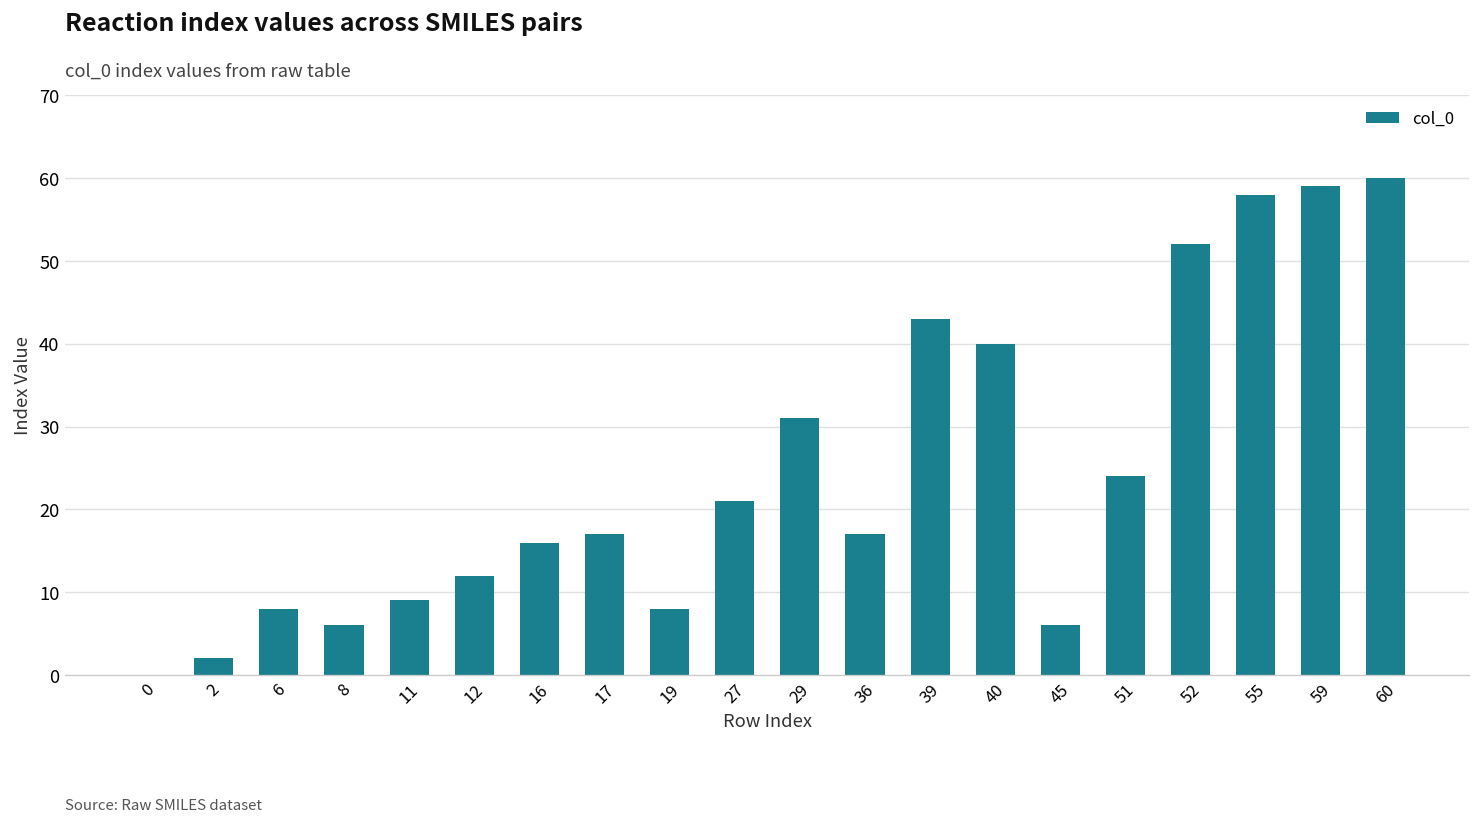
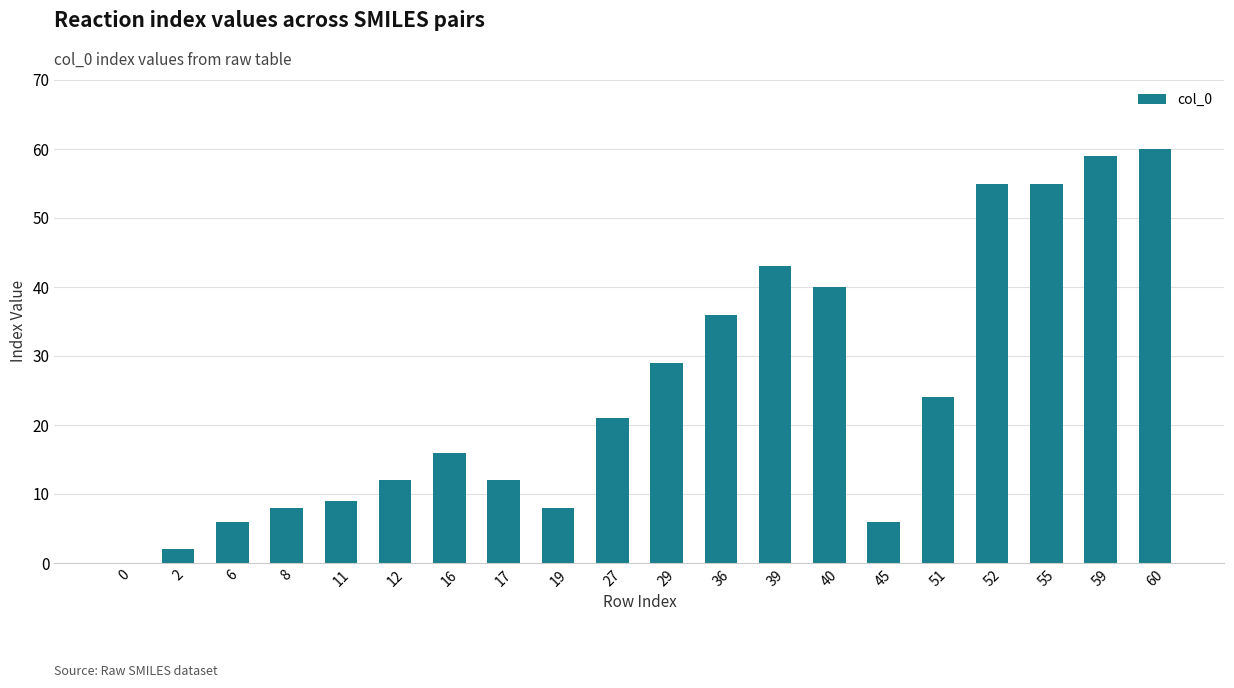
  {
    "0": 0,
    "2": 2,
-   "6": 8,
-   "8": 6,
+   "6": 6,
+   "8": 8,
    "11": 9,
    "12": 12,
    "16": 16,
-   "17": 17,
+   "17": 12,
    "19": 8,
    "27": 21,
-   "29": 31,
-   "36": 17,
+   "29": 29,
+   "36": 36,
    "39": 43,
    "40": 40,
    "45": 6,
    "51": 24,
-   "52": 52,
-   "55": 58,
+   "52": 55,
+   "55": 55,
    "59": 59,
    "60": 60
  }
